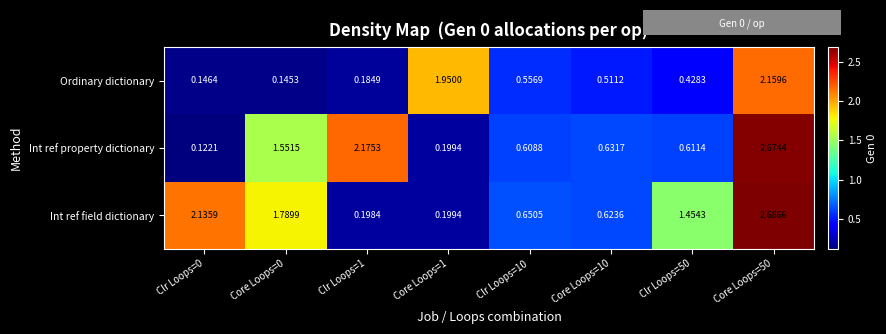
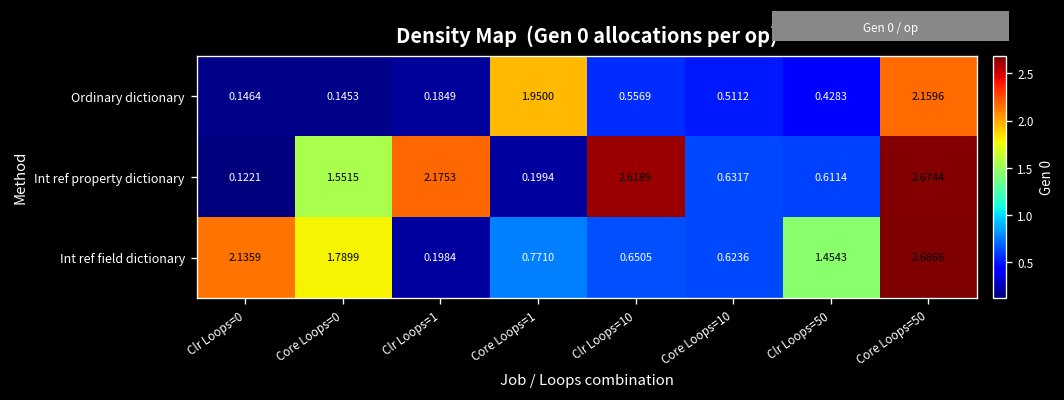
  {
    "Ordinary dictionary": {
      "Clr Loops=0": 0.1464,
      "Core Loops=0": 0.1453,
      "Clr Loops=1": 0.1849,
      "Core Loops=1": 1.9500,
      "Clr Loops=10": 0.5569,
      "Core Loops=10": 0.5112,
      "Clr Loops=50": 0.4283,
      "Core Loops=50": 2.1596
    },
    "Int ref property dictionary": {
      "Clr Loops=0": 0.1221,
      "Core Loops=0": 1.5515,
      "Clr Loops=1": 2.1753,
      "Core Loops=1": 0.1994,
-     "Clr Loops=10": 0.6088,
+     "Clr Loops=10": 2.6189,
      "Core Loops=10": 0.6317,
      "Clr Loops=50": 0.6114,
      "Core Loops=50": 2.6744
    },
    "Int ref field dictionary": {
      "Clr Loops=0": 2.1359,
      "Core Loops=0": 1.7899,
      "Clr Loops=1": 0.1984,
-     "Core Loops=1": 0.1994,
+     "Core Loops=1": 0.7710,
      "Clr Loops=10": 0.6505,
      "Core Loops=10": 0.6236,
      "Clr Loops=50": 1.4543,
      "Core Loops=50": 2.6866
    }
  }
